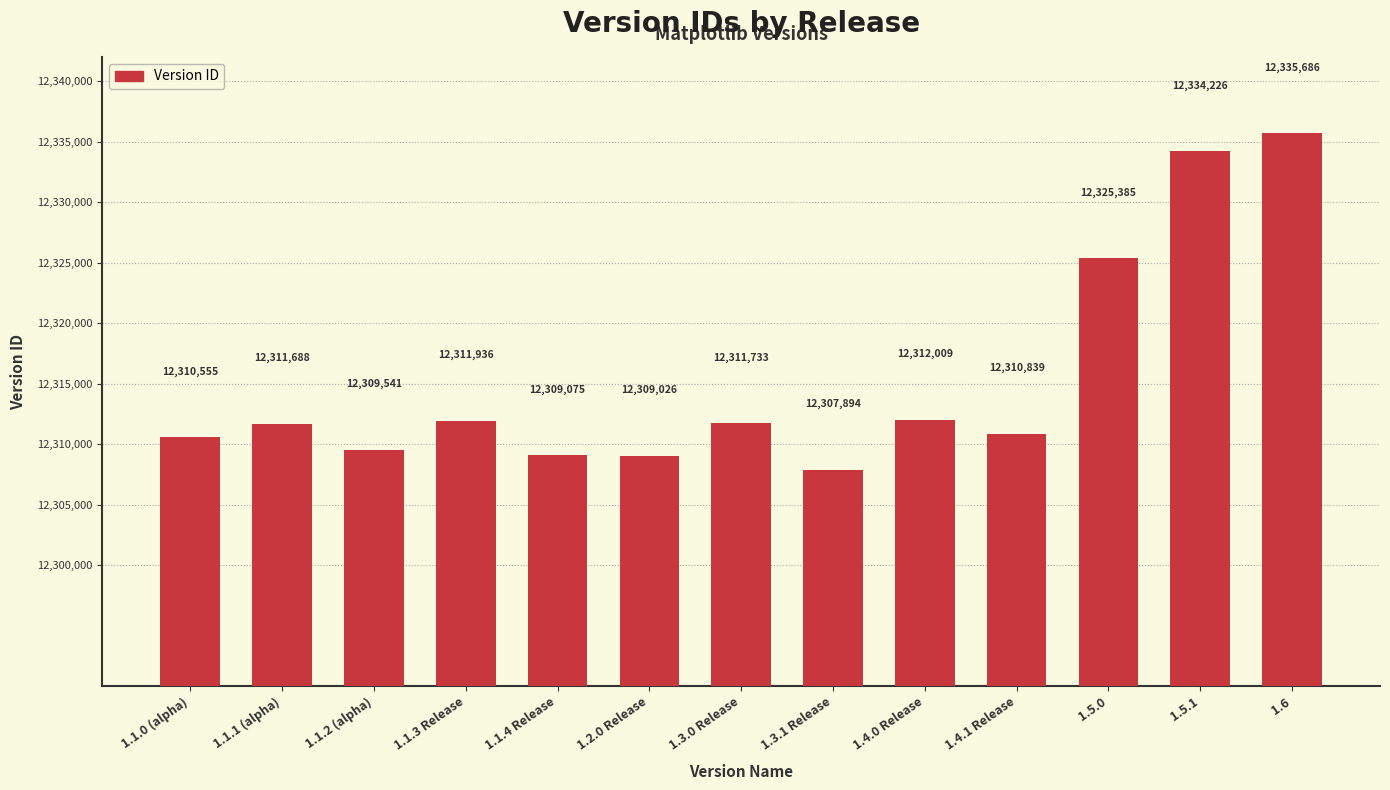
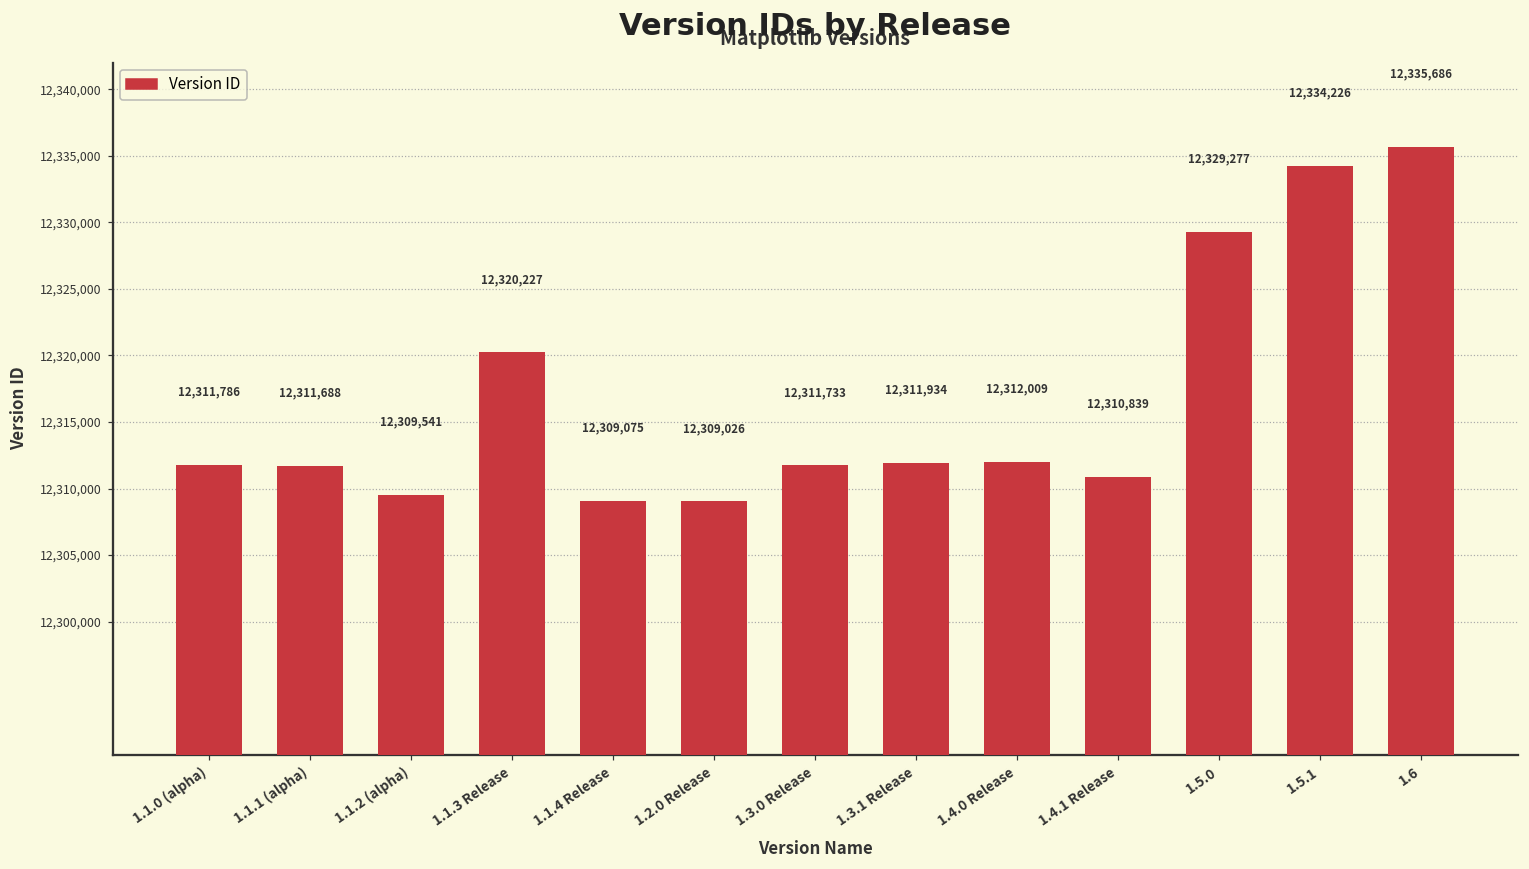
  {
-   "1.1.0 (alpha)": "12,310,555",
-   "1.1.3 Release": "12,311,936",
-   "1.3.1 Release": "12,307,894",
-   "1.5.0": "12,325,385"
+   "1.1.0 (alpha)": "12,311,786",
+   "1.1.3 Release": "12,320,227",
+   "1.3.1 Release": "12,311,934",
+   "1.5.0": "12,329,277"
  }
